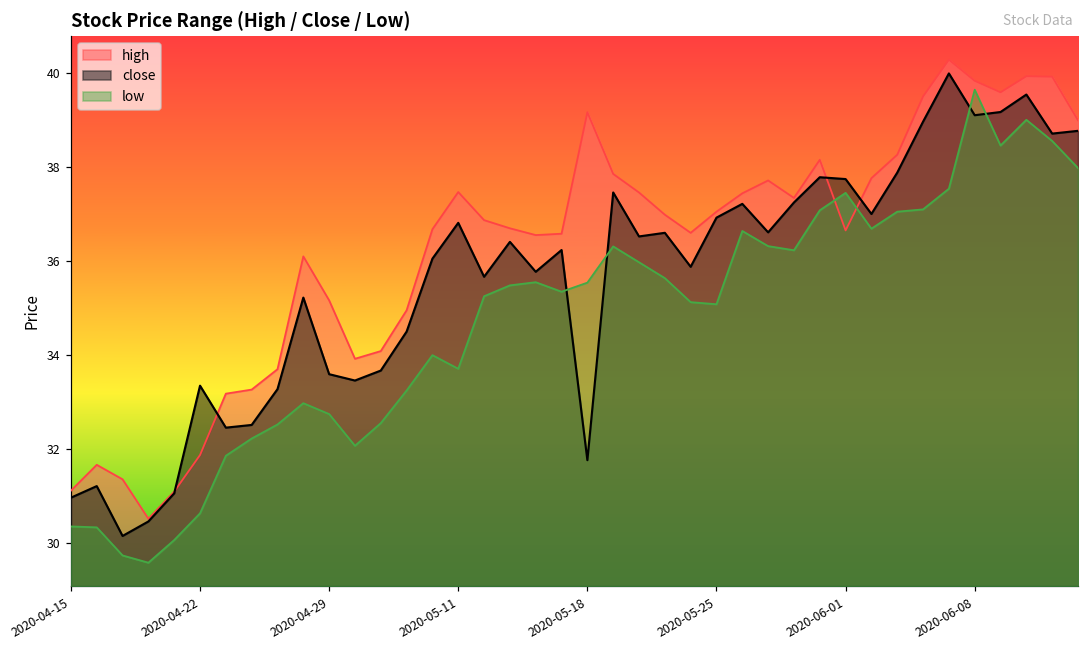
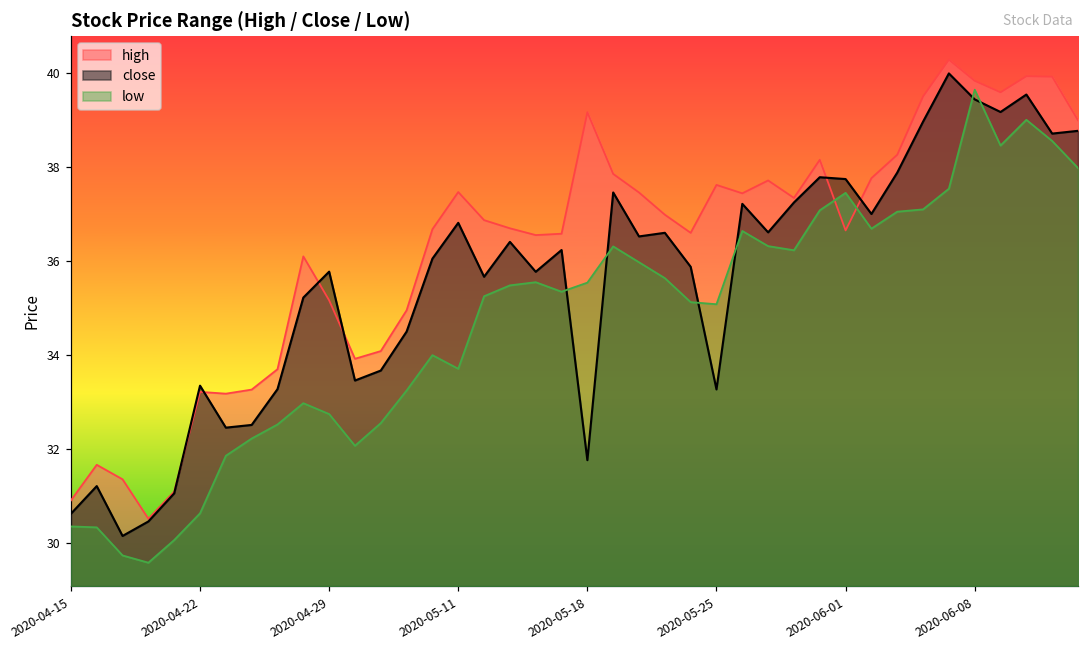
  {
    "high": {
-     "2020-04-15": 31.1,
-     "2020-04-22": 31.9,
-     "2020-05-25": 37.1,
+     "2020-04-15": 30.9,
+     "2020-04-22": 33.2,
+     "2020-05-25": 37.6,
      "2020-06-01": 36.7
    },
    "close": {
-     "2020-04-15": 31.0,
+     "2020-04-15": 30.6,
      "2020-04-22": 33.4,
-     "2020-04-29": 33.6,
+     "2020-04-29": 35.8,
      "2020-05-11": 36.8,
      "2020-05-18": 31.8,
-     "2020-05-25": 36.9,
+     "2020-05-25": 33.3,
      "2020-06-01": 37.7,
-     "2020-06-08": 39.1
+     "2020-06-08": 39.4
    },
    "low": {
      "2020-04-15": 30.4,
      "2020-04-22": 30.6,
      "2020-04-29": 32.7,
      "2020-05-11": 33.7,
      "2020-05-18": 35.5,
      "2020-05-25": 35.1,
      "2020-06-08": 39.6
    }
  }
